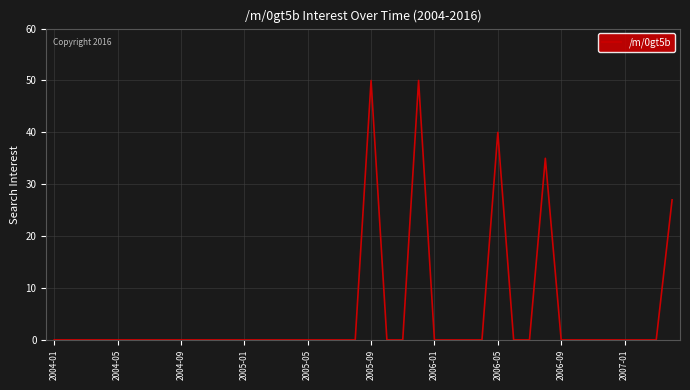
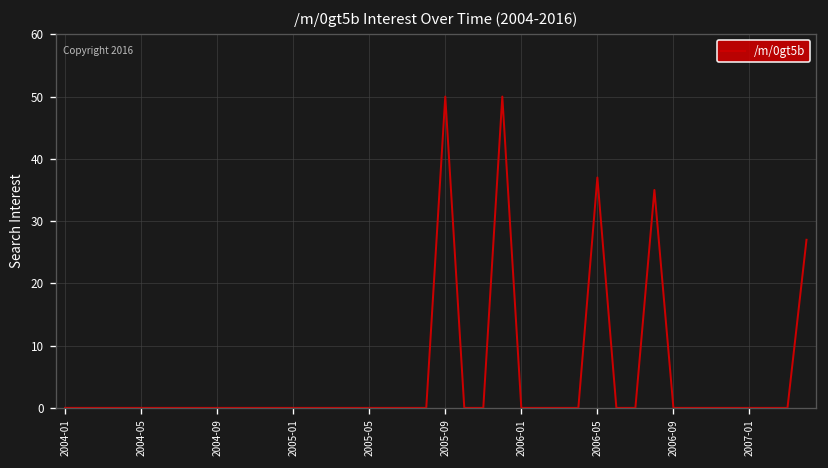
  {
    "2004-01": 0,
    "2004-05": 0,
    "2004-09": 0,
    "2005-01": 0,
    "2005-05": 0,
    "2005-09": 50,
    "2006-01": 0,
-   "2006-05": 40,
+   "2006-05": 37,
    "2006-09": 0,
    "2007-01": 0
  }
